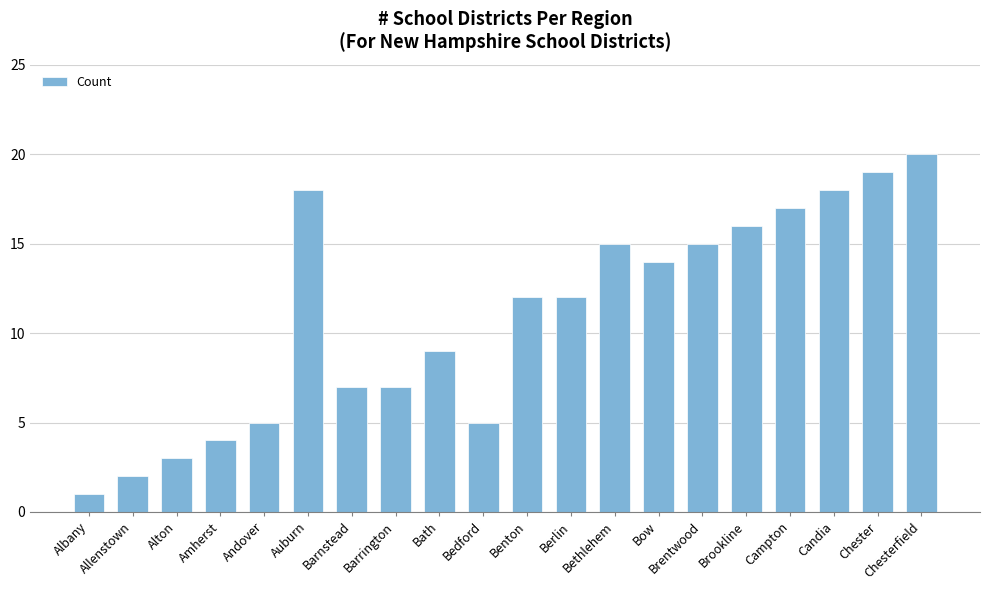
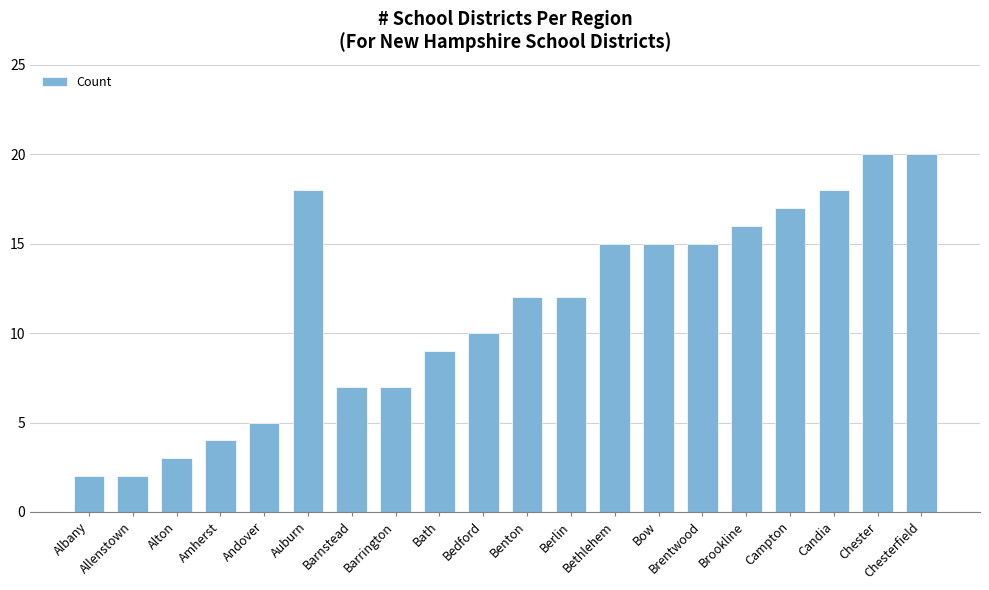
  {
-   "Albany": 1,
+   "Albany": 2,
    "Allenstown": 2,
    "Alton": 3,
    "Amherst": 4,
    "Andover": 5,
    "Auburn": 18,
    "Barnstead": 7,
    "Barrington": 7,
    "Bath": 9,
-   "Bedford": 5,
+   "Bedford": 10,
    "Benton": 12,
    "Berlin": 12,
    "Bethlehem": 15,
-   "Bow": 14,
+   "Bow": 15,
    "Brentwood": 15,
    "Brookline": 16,
    "Campton": 17,
    "Candia": 18,
-   "Chester": 19,
+   "Chester": 20,
    "Chesterfield": 20
  }
